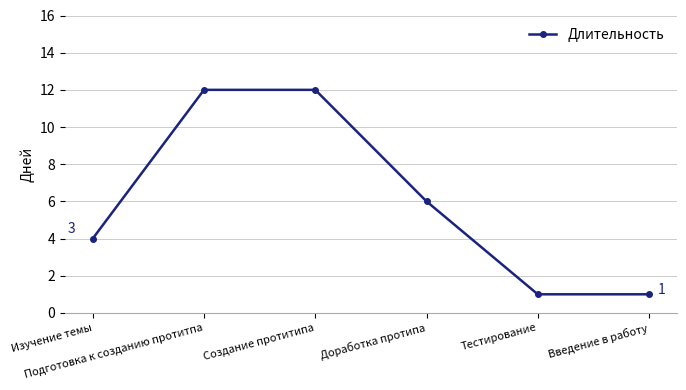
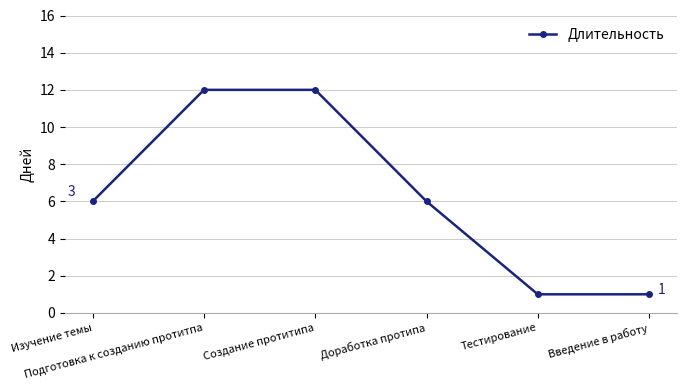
  {
-   "Изучение темы": 4,
+   "Изучение темы": 6,
    "Подготовка к созданию протитпа": 12,
    "Создание протитипа": 12,
    "Доработка протипа": 6,
    "Тестирование": 1
  }
